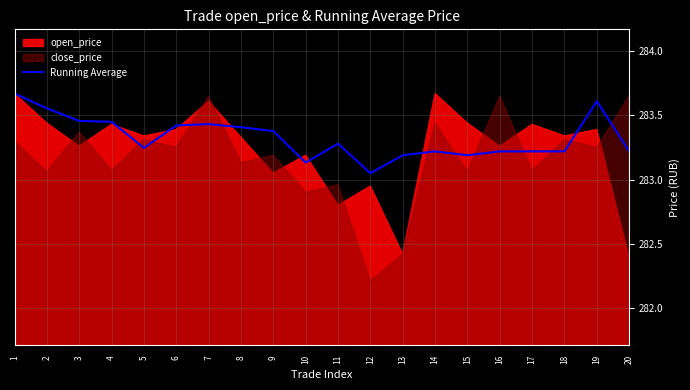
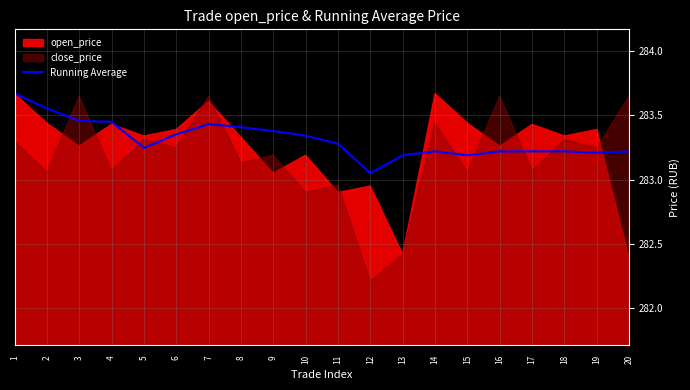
  {
    "Running Average": {
      "2": 283.56,
      "3": 283.46,
      "4": 283.45,
      "5": 283.25,
-     "6": 283.42,
+     "6": 283.35,
      "7": 283.43,
      "8": 283.41,
      "9": 283.38,
-     "10": 283.13,
+     "10": 283.34,
      "11": 283.28,
      "12": 283.05,
      "13": 283.19,
      "14": 283.22,
      "15": 283.19,
      "16": 283.22,
      "17": 283.22,
      "18": 283.22,
-     "19": 283.61,
+     "19": 283.21,
      "20": 283.22
    },
    "open_price": {
      "2": 283.44,
      "3": 283.26,
      "4": 283.43,
      "5": 283.34,
      "6": 283.4,
      "7": 283.6,
      "8": 283.33,
      "9": 283.05,
      "10": 283.2,
-     "11": 282.8,
+     "11": 282.9,
      "12": 282.95,
      "14": 283.67,
      "15": 283.44,
      "16": 283.26,
      "17": 283.43,
      "18": 283.34,
      "19": 283.4,
      "20": 282.4
    },
    "close_price": {
      "1": 283.30,
      "2": 283.06,
-     "3": 283.37,
+     "3": 283.65,
      "4": 283.07,
      "5": 283.31,
      "6": 283.25,
      "7": 283.65,
      "8": 283.13,
      "9": 283.19,
      "10": 282.90,
      "11": 282.96,
      "12": 282.21,
      "14": 283.44,
      "15": 283.06,
      "16": 283.65,
      "17": 283.07,
      "18": 283.31,
      "19": 283.25,
      "20": 283.65
    }
  }
